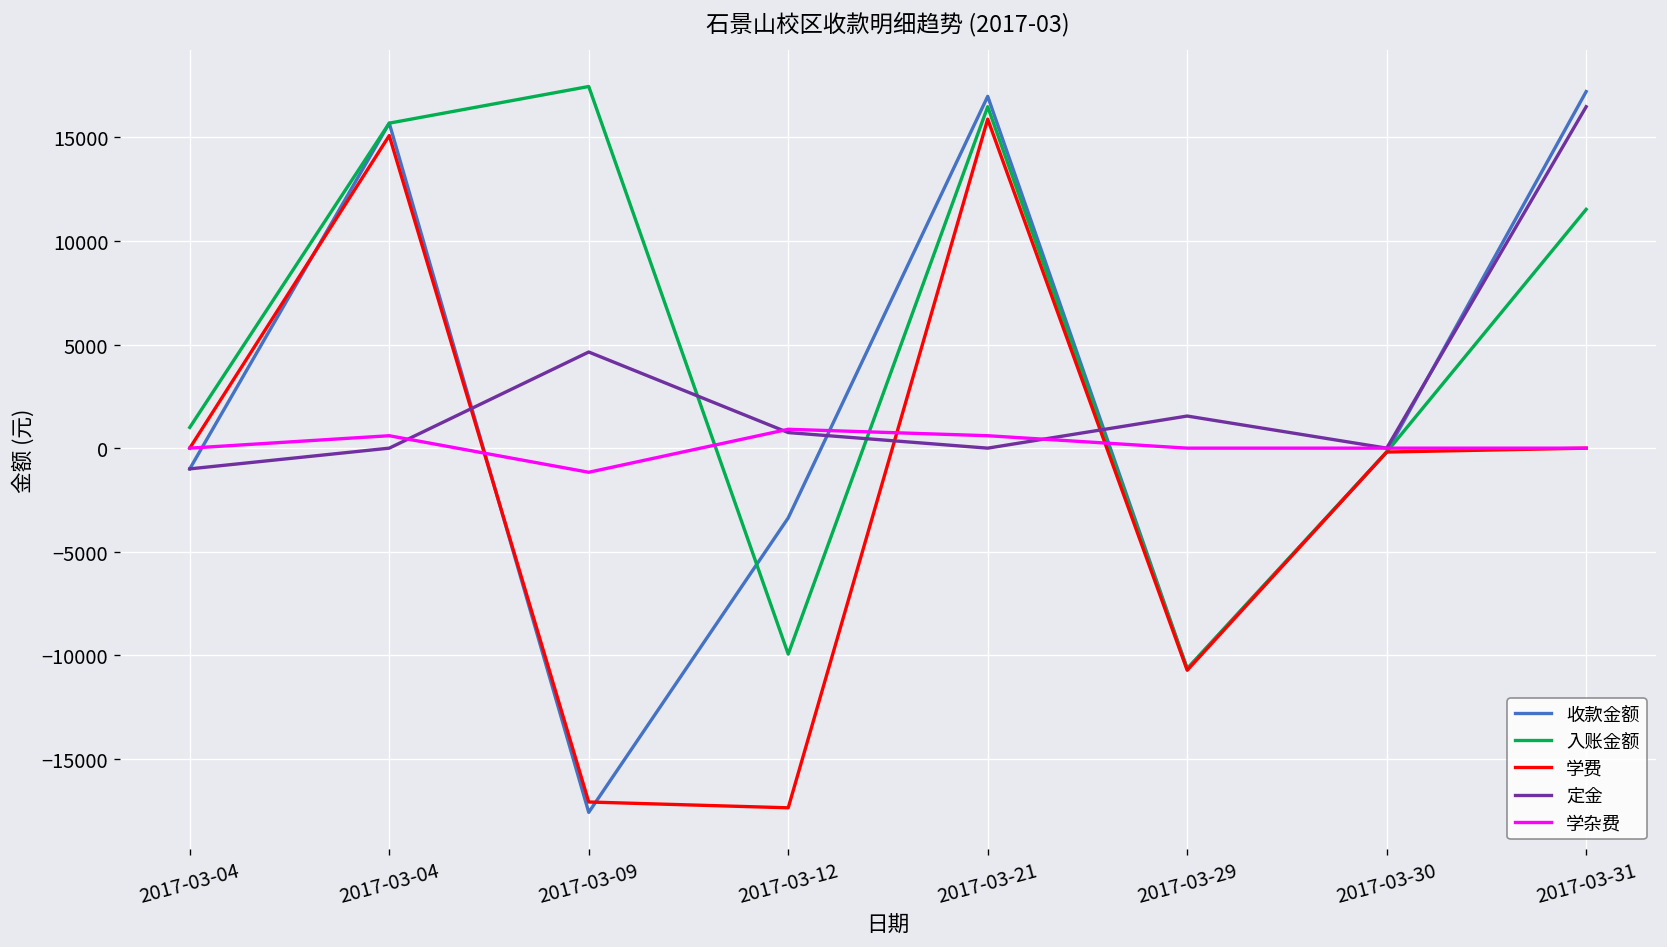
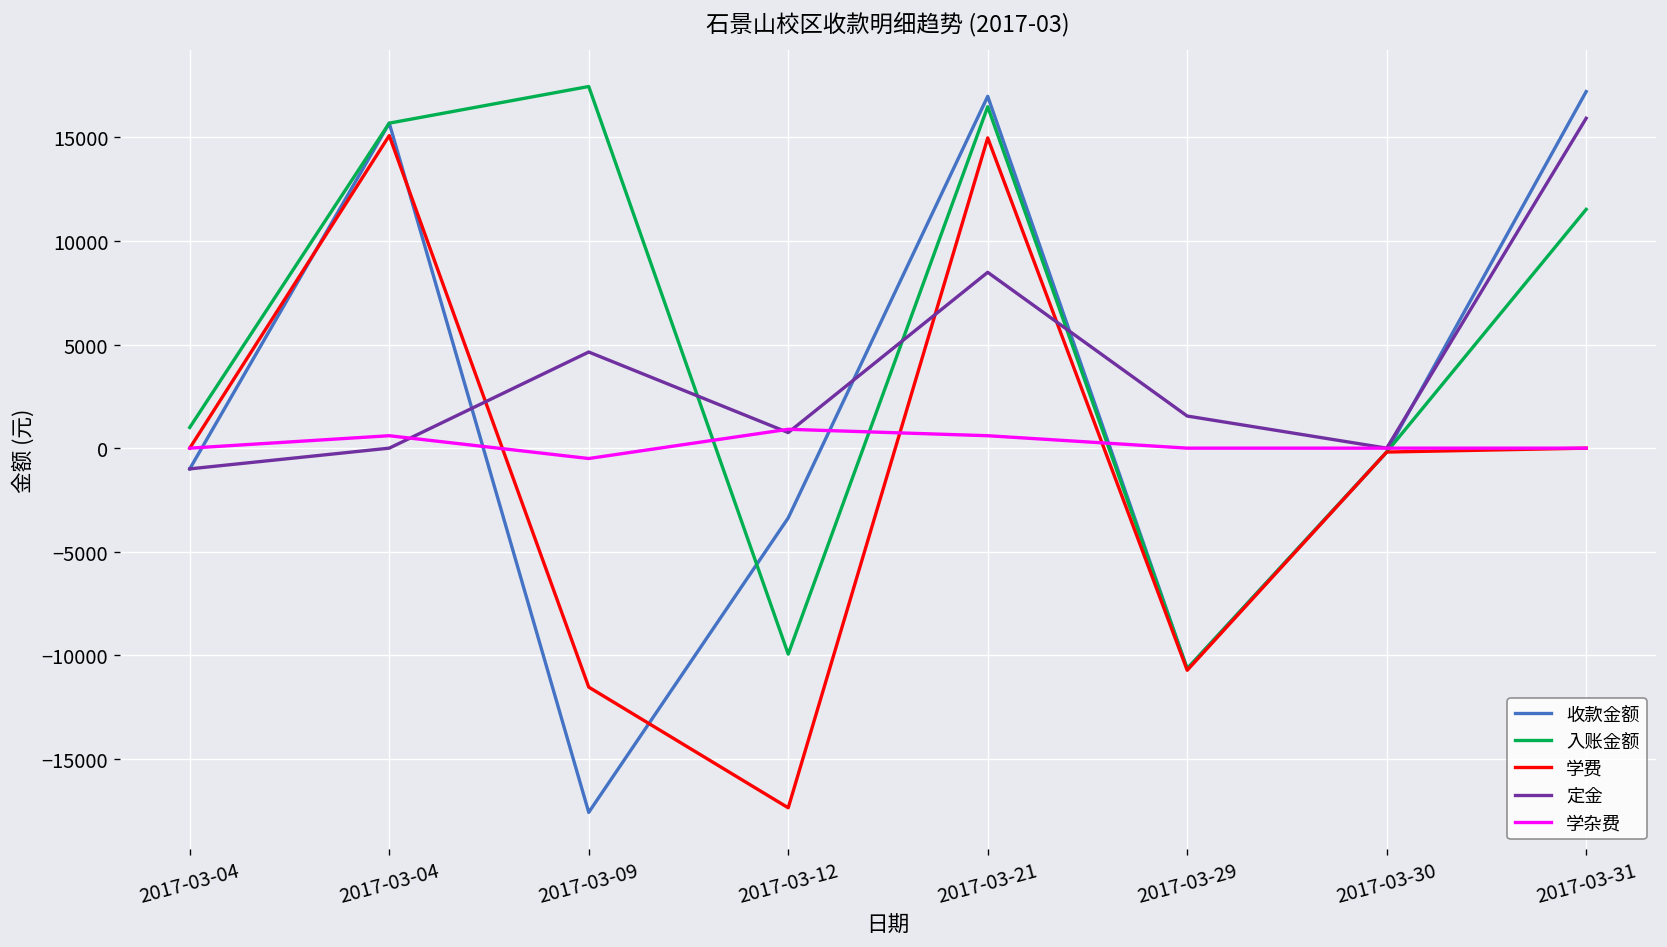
  {
    "收款金额": {
      "2017-03-09": -17600,
      "2017-03-12": -3400,
      "2017-03-21": 17000,
      "2017-03-31": 17200
    },
    "入账金额": {
      "2017-03-09": 17500,
      "2017-03-12": -9900,
      "2017-03-21": 16500,
      "2017-03-31": 11500
    },
    "学费": {
-     "2017-03-09": -17100,
+     "2017-03-09": -11500,
      "2017-03-12": -17400,
-     "2017-03-21": 15900
+     "2017-03-21": 15000
    },
    "定金": {
      "2017-03-09": 4600,
      "2017-03-12": 800,
-     "2017-03-21": 0,
+     "2017-03-21": 8500,
      "2017-03-29": 1600,
-     "2017-03-31": 16500
+     "2017-03-31": 15900
    },
    "学杂费": {
-     "2017-03-09": -1200,
+     "2017-03-09": -500,
      "2017-03-12": 900,
      "2017-03-21": 600,
      "2017-03-29": 0
    }
  }
